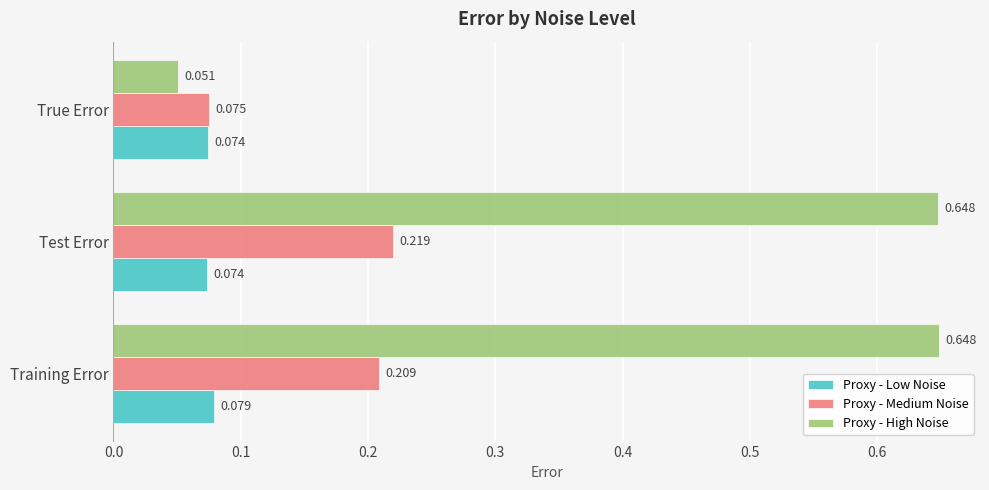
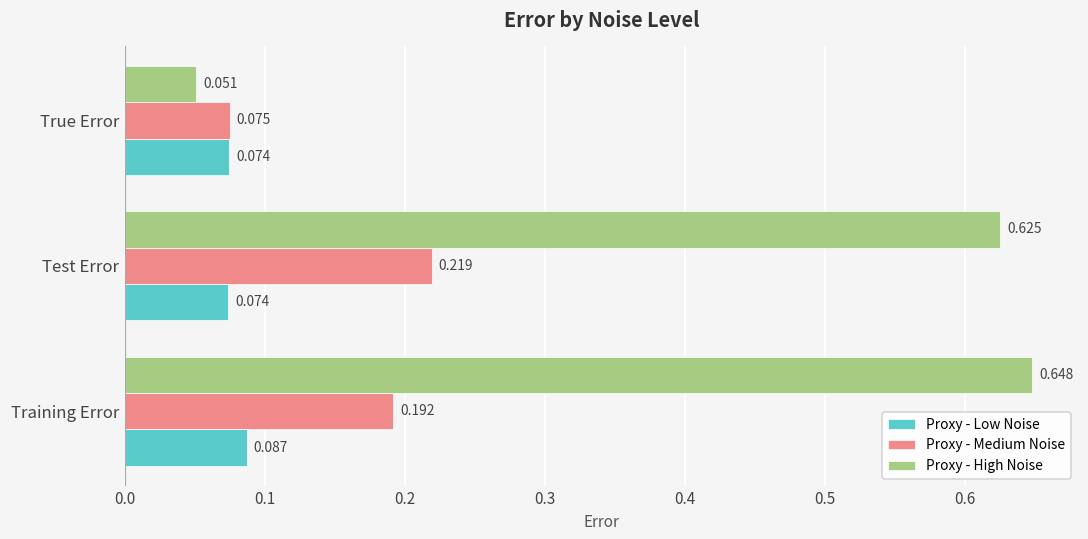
  {
    "Proxy - Low Noise": {
      "True Error": 0.074,
      "Test Error": 0.074,
-     "Training Error": 0.079
+     "Training Error": 0.087
    },
    "Proxy - Medium Noise": {
      "True Error": 0.075,
      "Test Error": 0.219,
-     "Training Error": 0.209
+     "Training Error": 0.192
    },
    "Proxy - High Noise": {
      "True Error": 0.051,
-     "Test Error": 0.648,
+     "Test Error": 0.625,
      "Training Error": 0.648
    }
  }
